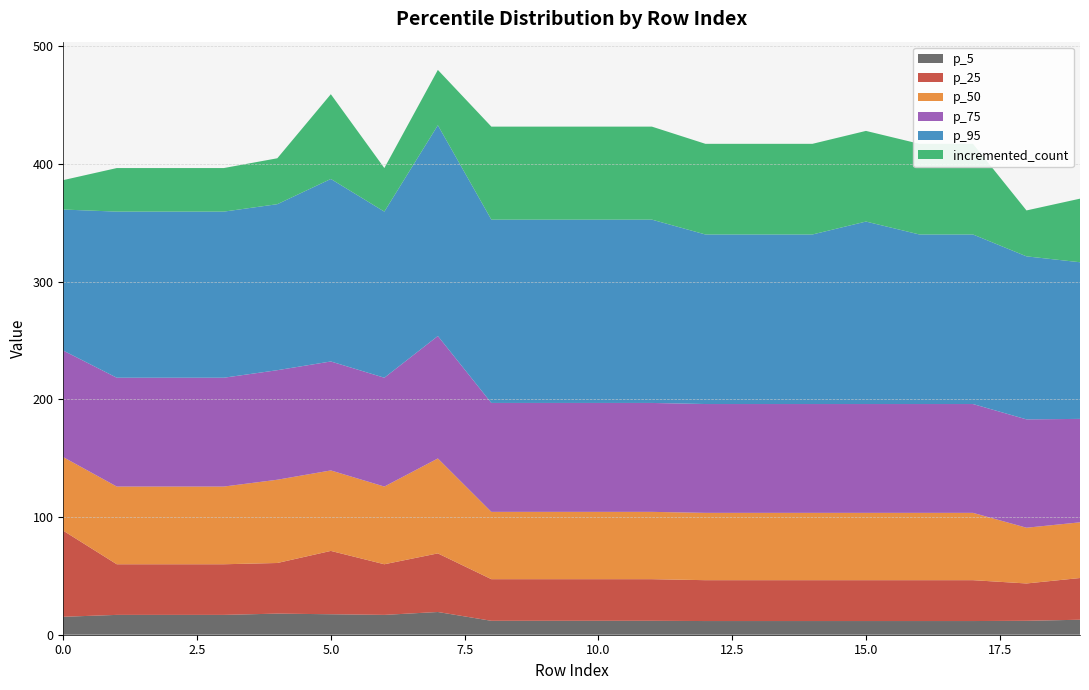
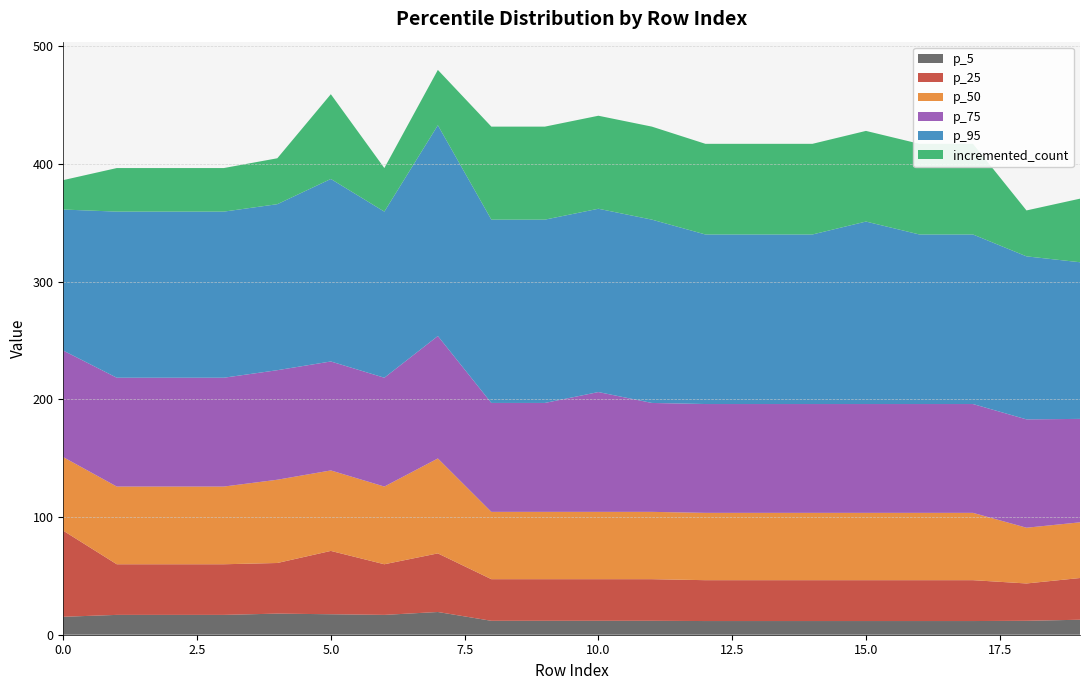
  {
    "p_5": {
      "0.0": 15,
      "5.0": 17,
      "10.0": 12,
      "15.0": 12
    },
    "p_25": {
      "0.0": 73,
      "5.0": 54,
      "10.0": 35,
      "15.0": 35
    },
    "p_50": {
      "0.0": 63,
      "5.0": 68,
      "10.0": 57,
      "15.0": 57
    },
    "p_75": {
      "0.0": 91,
      "5.0": 93,
-     "10.0": 93,
+     "10.0": 102,
      "15.0": 92
    },
    "p_95": {
      "0.0": 120,
      "5.0": 155,
      "10.0": 156,
      "15.0": 155
    },
    "incremented_count": {
      "0.0": 25,
      "5.0": 72,
      "10.0": 79,
      "15.0": 77
    }
  }
